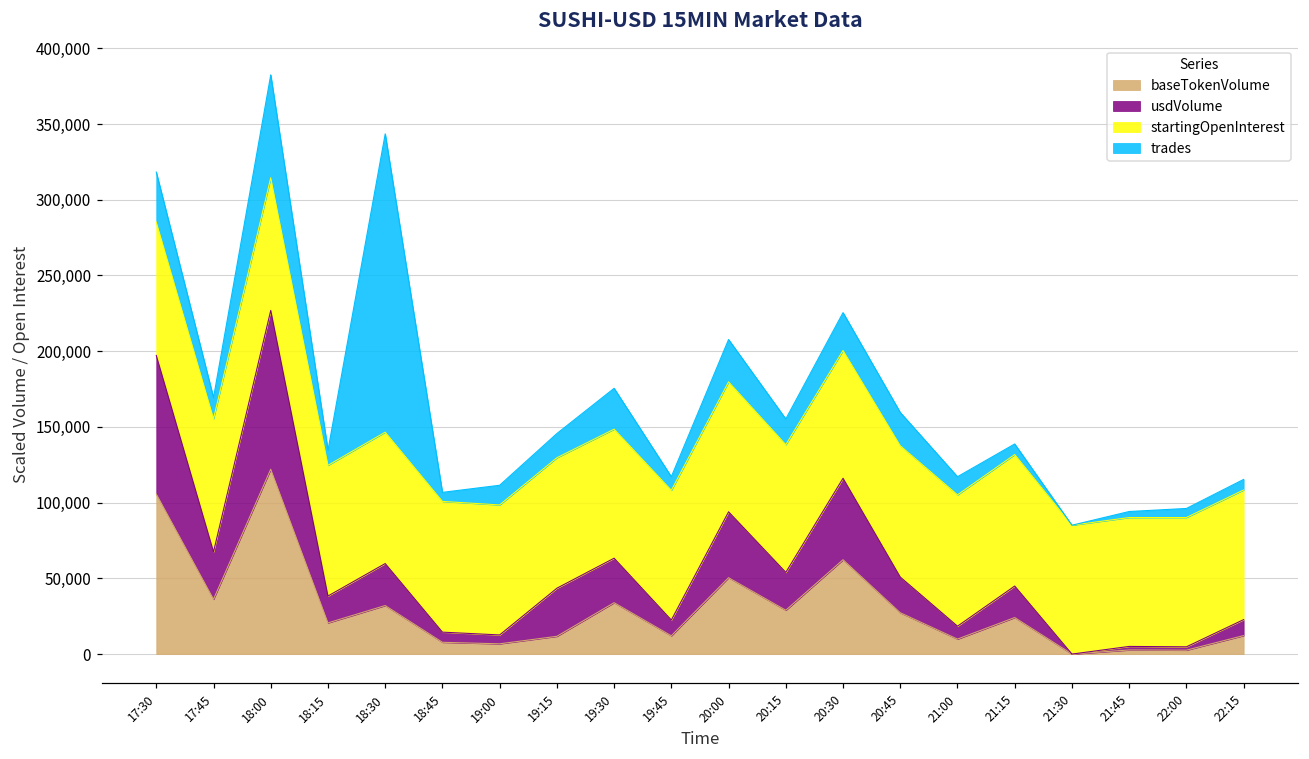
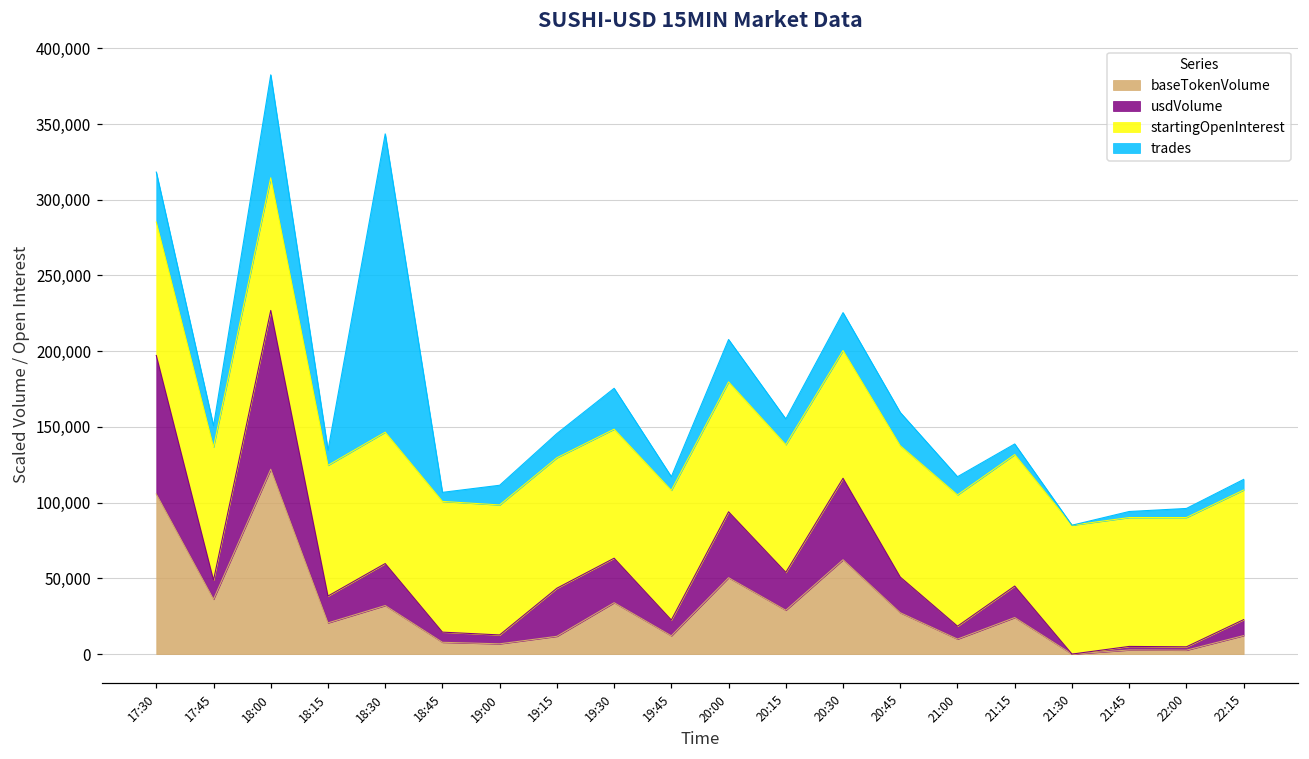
  {
    "baseTokenVolume": {
      "17:30": "106,000",
      "17:45": "36,000",
      "18:00": "122,000",
      "18:15": "21,000",
      "18:30": "32,000",
      "18:45": "8,000",
      "19:00": "7,000",
      "19:15": "12,000",
      "19:30": "34,000",
      "19:45": "12,000",
      "20:00": "50,000",
      "20:15": "29,000",
      "20:30": "62,000",
      "20:45": "27,000",
      "21:00": "10,000",
      "21:15": "24,000",
      "21:45": "3,000",
      "22:00": "3,000",
      "22:15": "12,000"
    },
    "usdVolume": {
      "17:30": "91,000",
-     "17:45": "31,000",
+     "17:45": "13,000",
      "18:00": "105,000",
      "18:15": "18,000",
      "18:30": "28,000",
      "18:45": "7,000",
      "19:00": "6,000",
      "19:15": "32,000",
      "19:30": "29,000",
      "19:45": "10,000",
      "20:00": "44,000",
      "20:15": "25,000",
      "20:30": "54,000",
      "20:45": "24,000",
      "21:00": "9,000",
      "21:15": "21,000",
      "21:45": "2,000",
      "22:00": "2,000",
      "22:15": "11,000"
    },
    "startingOpenInterest": {
      "17:30": "88,000",
      "17:45": "88,000",
      "18:00": "88,000",
      "18:15": "86,000",
      "18:30": "87,000",
      "18:45": "86,000",
      "19:00": "86,000",
      "19:15": "86,000",
      "19:30": "85,000",
      "19:45": "86,000",
      "20:00": "86,000",
      "20:15": "84,000",
      "20:30": "84,000",
      "20:45": "87,000",
      "21:00": "87,000",
      "21:15": "87,000",
      "21:45": "85,000",
      "22:00": "85,000",
      "22:15": "86,000"
    },
    "trades": {
      "17:30": "33,000",
      "17:45": "14,000",
      "18:00": "68,000",
      "18:15": "10,000",
      "18:30": "197,000",
      "18:45": "6,000",
      "19:00": "13,000",
      "19:15": "16,000",
      "19:30": "27,000",
      "19:45": "9,000",
      "20:00": "28,000",
      "20:15": "17,000",
      "20:30": "25,000",
      "20:45": "22,000",
      "21:00": "12,000",
      "21:15": "7,000",
      "21:45": "4,000",
      "22:00": "6,000",
      "22:15": "7,000"
    }
  }
